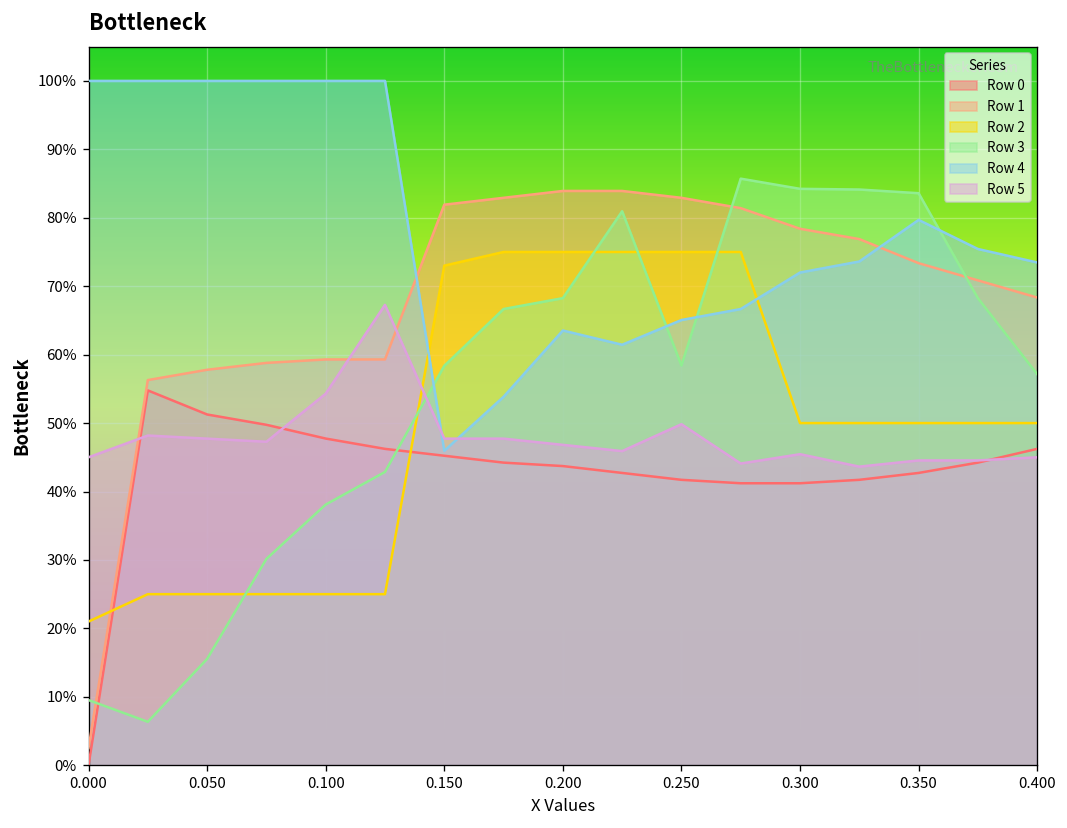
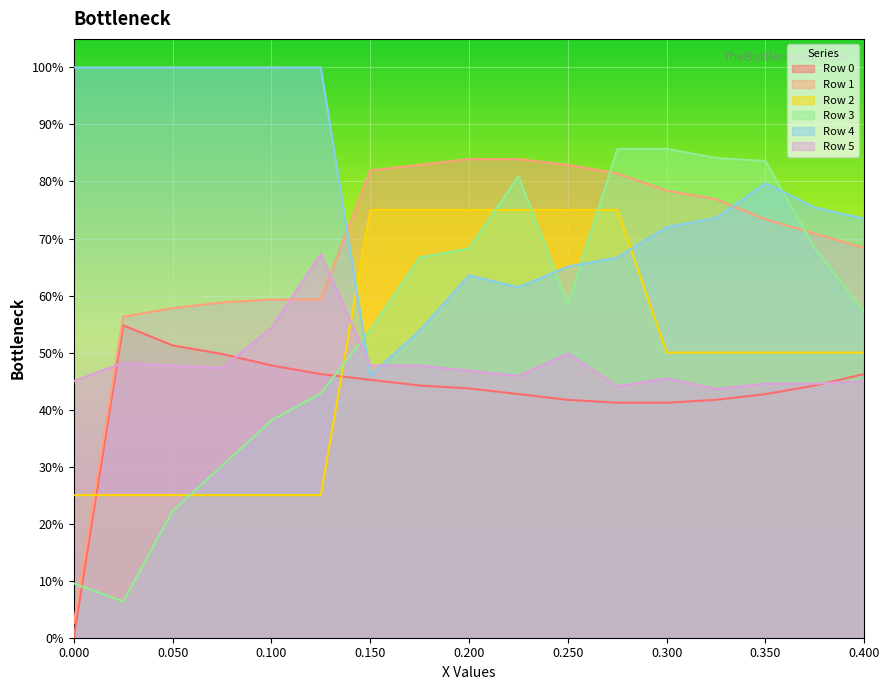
  {
    "Row 2": {
-     "0.000": "21%",
+     "0.000": "25%",
      "0.050": "25%",
      "0.100": "25%",
-     "0.150": "73%",
+     "0.150": "75%",
      "0.200": "75%",
      "0.250": "75%",
      "0.300": "50%",
      "0.350": "50%",
      "0.400": "50%"
    },
    "Row 3": {
      "0.000": "10%",
-     "0.050": "16%",
+     "0.050": "22%",
      "0.100": "38%",
-     "0.150": "58%",
+     "0.150": "54%",
      "0.200": "68%",
      "0.250": "58%",
-     "0.300": "84%",
+     "0.300": "86%",
      "0.350": "84%",
      "0.400": "57%"
    },
    "Row 4": {
      "0.000": "100%",
      "0.050": "100%",
      "0.100": "100%",
      "0.150": "46%",
      "0.200": "64%",
      "0.250": "65%",
      "0.300": "72%",
      "0.350": "80%",
      "0.400": "73%"
    },
    "Row 5": {
      "0.000": "45%",
      "0.050": "48%",
      "0.100": "54%",
      "0.150": "48%",
      "0.200": "47%",
      "0.250": "50%",
      "0.300": "45%",
      "0.350": "45%",
      "0.400": "45%"
    }
  }
